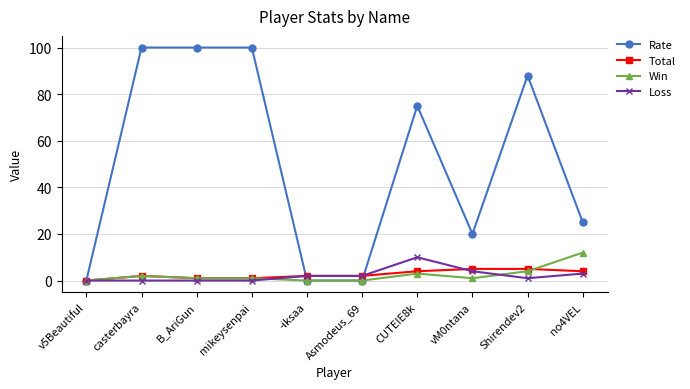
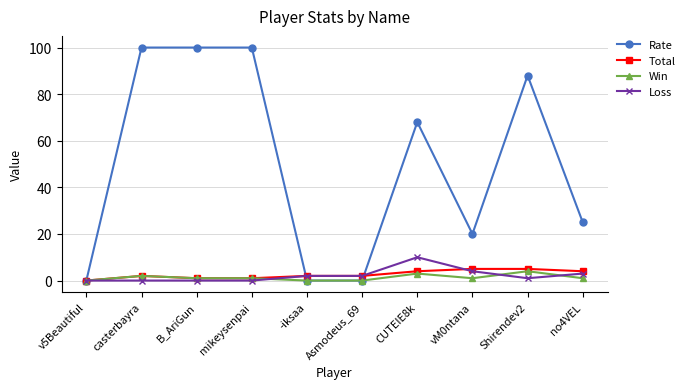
  {
    "Rate": {
      "casterbayra": 100,
      "B_AriGun": 100,
      "mikeysenpai": 100,
-     "CUTEIE8k": 75,
+     "CUTEIE8k": 68,
      "vM0ntana": 20,
      "Shirendev2": 88,
      "no4VEL": 25
    },
    "Win": {
      "vM0ntana": 1,
-     "no4VEL": 12
+     "no4VEL": 1
    },
    "Loss": {
      "casterbayra": 0,
      "CUTEIE8k": 10,
      "Shirendev2": 1
    }
  }
